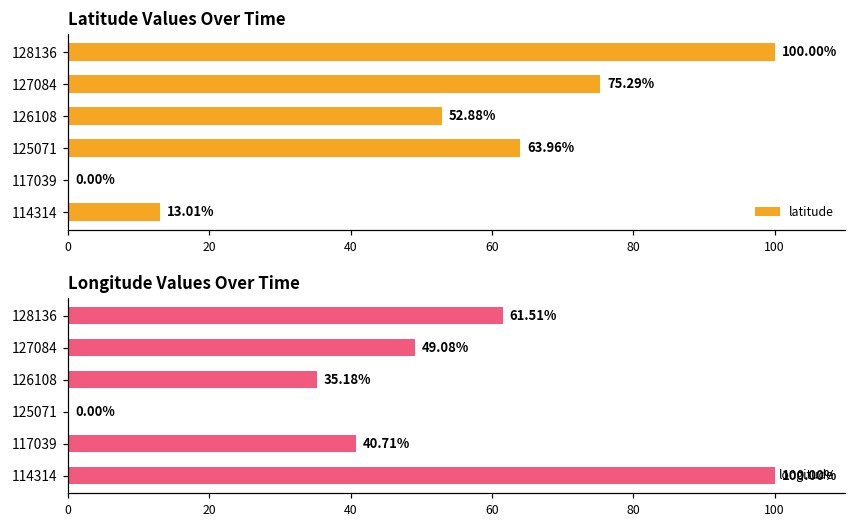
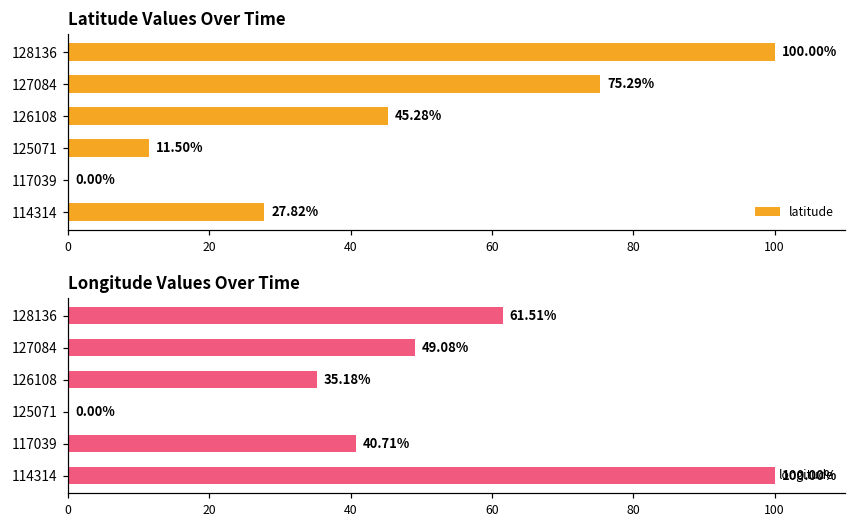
  {
    "Latitude Values Over Time": {
      "128136": "100.00%",
      "127084": "75.29%",
-     "126108": "52.88%",
-     "125071": "63.96%",
+     "126108": "45.28%",
+     "125071": "11.50%",
      "117039": "0.00%",
-     "114314": "13.01%"
+     "114314": "27.82%"
    },
    "Longitude Values Over Time": {
      "128136": "61.51%",
      "127084": "49.08%",
      "126108": "35.18%",
      "125071": "0.00%",
      "117039": "40.71%",
      "114314": "100.00%"
    }
  }
